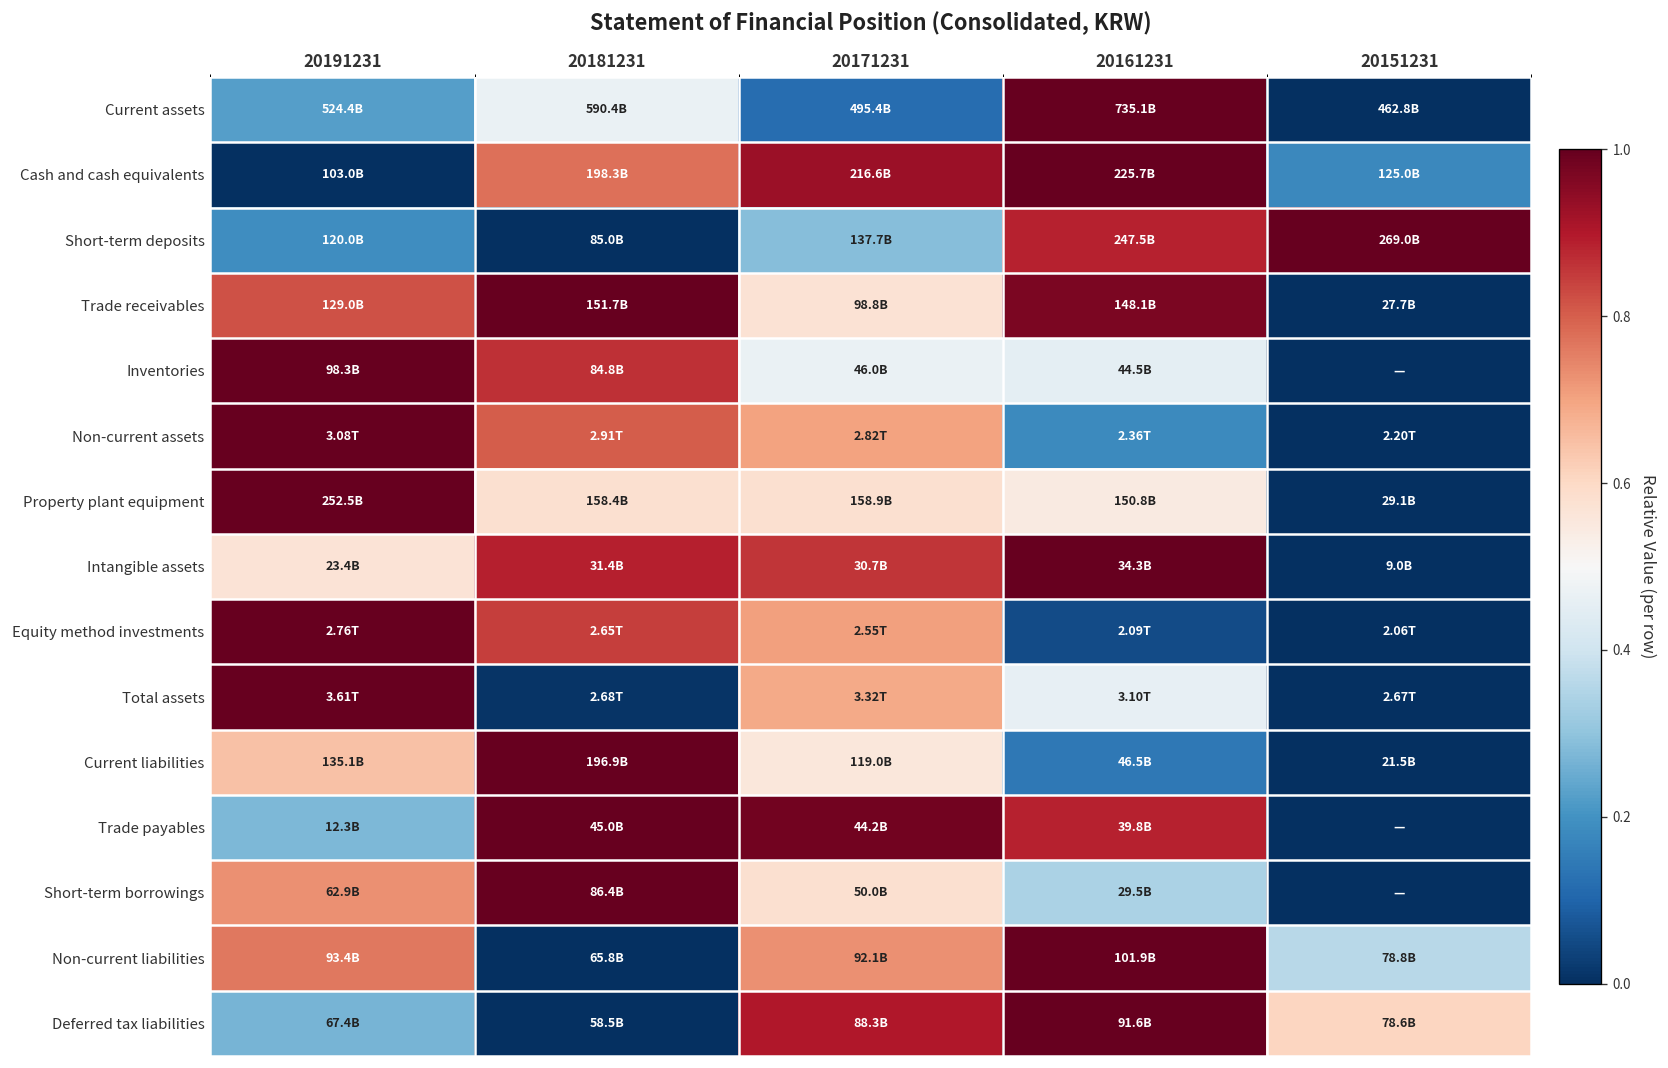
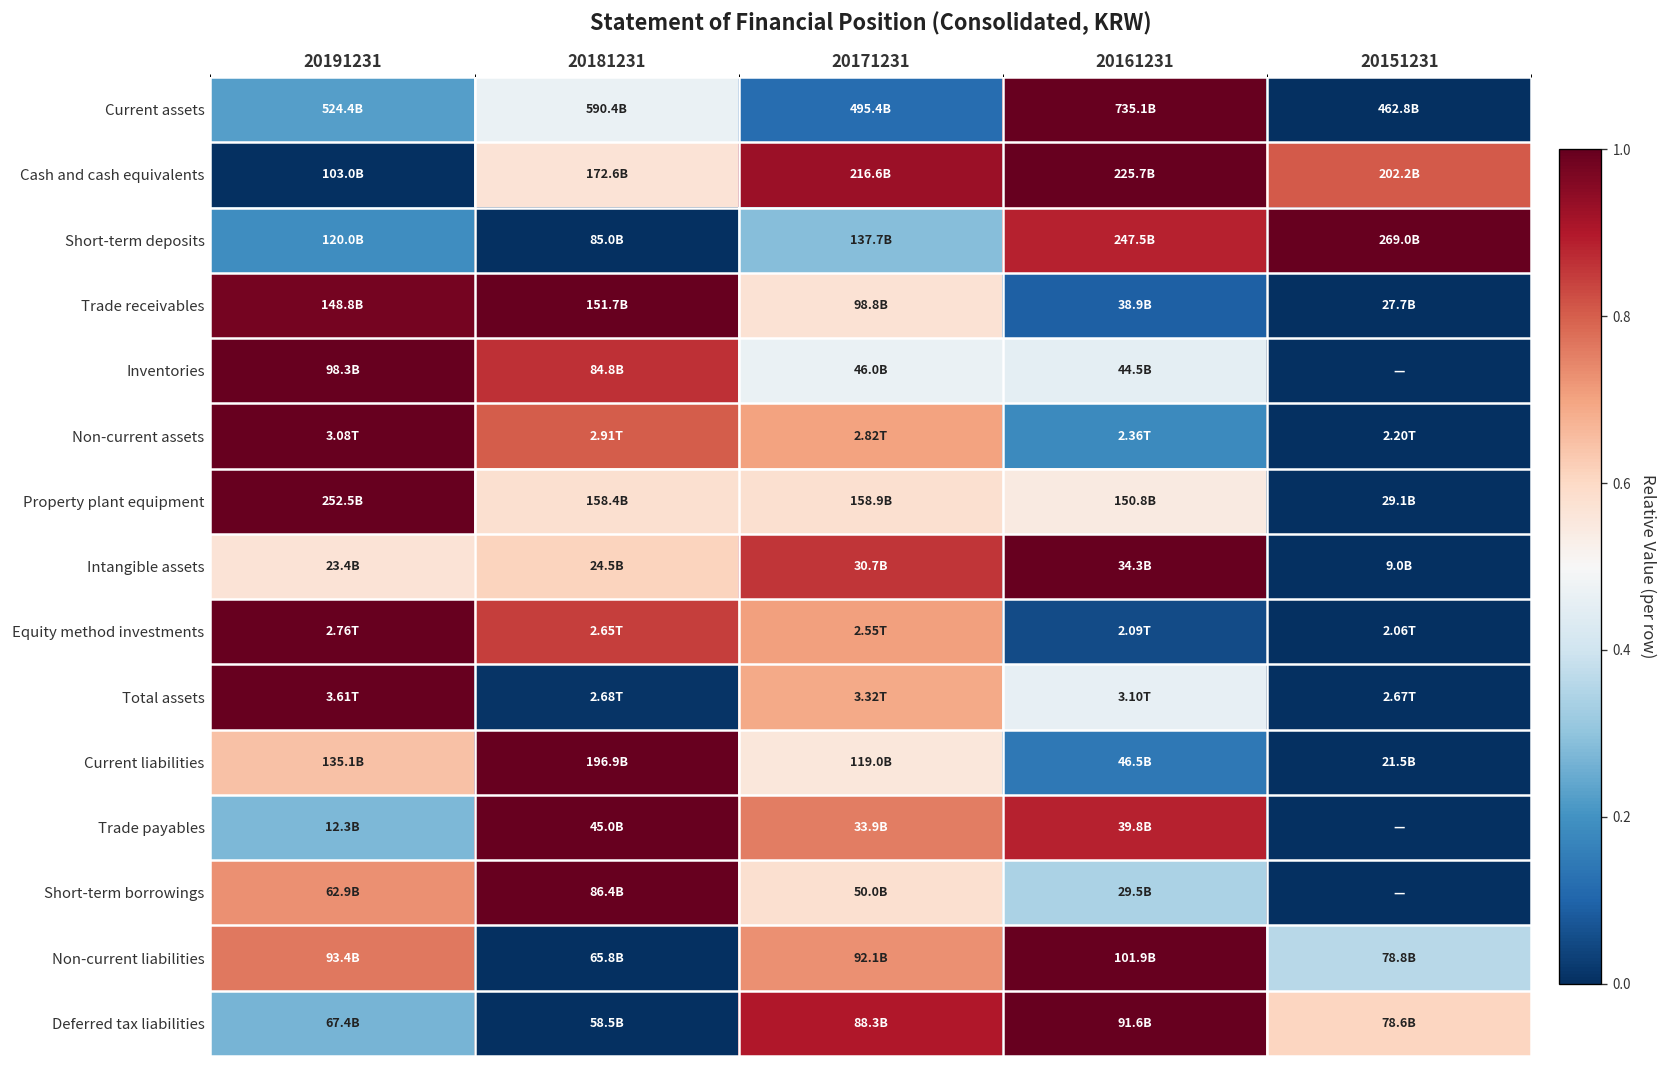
  {
    "Current assets": {
      "20191231": "524.4B",
      "20181231": "590.4B",
      "20171231": "495.4B",
      "20161231": "735.1B",
      "20151231": "462.8B"
    },
    "Cash and cash equivalents": {
      "20191231": "103.0B",
-     "20181231": "198.3B",
+     "20181231": "172.6B",
      "20171231": "216.6B",
      "20161231": "225.7B",
-     "20151231": "125.0B"
+     "20151231": "202.2B"
    },
    "Short-term deposits": {
      "20191231": "120.0B",
      "20181231": "85.0B",
      "20171231": "137.7B",
      "20161231": "247.5B",
      "20151231": "269.0B"
    },
    "Trade receivables": {
-     "20191231": "129.0B",
+     "20191231": "148.8B",
      "20181231": "151.7B",
      "20171231": "98.8B",
-     "20161231": "148.1B",
+     "20161231": "38.9B",
      "20151231": "27.7B"
    },
    "Inventories": {
      "20191231": "98.3B",
      "20181231": "84.8B",
      "20171231": "46.0B",
      "20161231": "44.5B"
    },
    "Non-current assets": {
      "20191231": "3.08T",
      "20181231": "2.91T",
      "20171231": "2.82T",
      "20161231": "2.36T",
      "20151231": "2.20T"
    },
    "Property plant equipment": {
      "20191231": "252.5B",
      "20181231": "158.4B",
      "20171231": "158.9B",
      "20161231": "150.8B",
      "20151231": "29.1B"
    },
    "Intangible assets": {
      "20191231": "23.4B",
-     "20181231": "31.4B",
+     "20181231": "24.5B",
      "20171231": "30.7B",
      "20161231": "34.3B",
      "20151231": "9.0B"
    },
    "Equity method investments": {
      "20191231": "2.76T",
      "20181231": "2.65T",
      "20171231": "2.55T",
      "20161231": "2.09T",
      "20151231": "2.06T"
    },
    "Total assets": {
      "20191231": "3.61T",
      "20181231": "2.68T",
      "20171231": "3.32T",
      "20161231": "3.10T",
      "20151231": "2.67T"
    },
    "Current liabilities": {
      "20191231": "135.1B",
      "20181231": "196.9B",
      "20171231": "119.0B",
      "20161231": "46.5B",
      "20151231": "21.5B"
    },
    "Trade payables": {
      "20191231": "12.3B",
      "20181231": "45.0B",
-     "20171231": "44.2B",
+     "20171231": "33.9B",
      "20161231": "39.8B"
    },
    "Short-term borrowings": {
      "20191231": "62.9B",
      "20181231": "86.4B",
      "20171231": "50.0B",
      "20161231": "29.5B"
    },
    "Non-current liabilities": {
      "20191231": "93.4B",
      "20181231": "65.8B",
      "20171231": "92.1B",
      "20161231": "101.9B",
      "20151231": "78.8B"
    },
    "Deferred tax liabilities": {
      "20191231": "67.4B",
      "20181231": "58.5B",
      "20171231": "88.3B",
      "20161231": "91.6B",
      "20151231": "78.6B"
    }
  }
